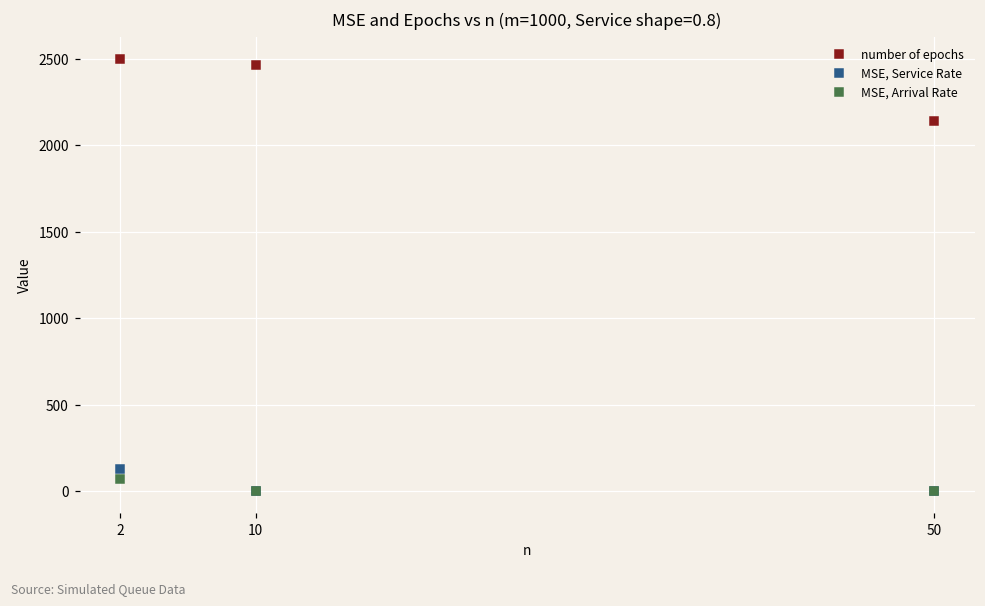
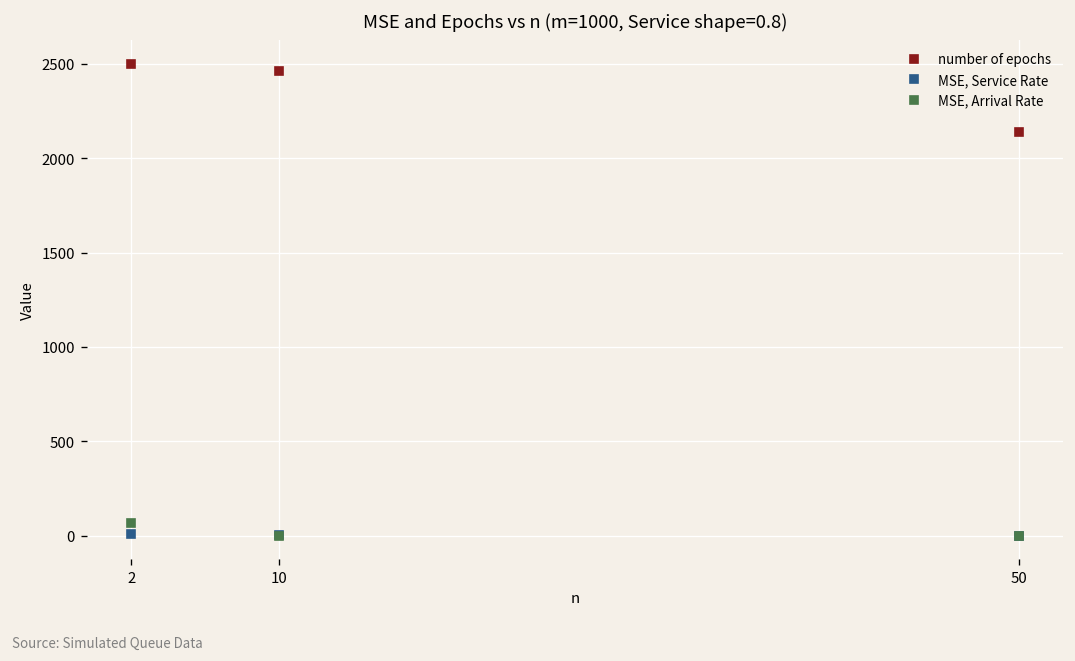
  {
    "number of epochs": {
      "2": 2500,
      "10": 2460,
      "50": 2140
    },
    "MSE, Service Rate": {
-     "2": 130
+     "2": 10
    },
    "MSE, Arrival Rate": {
      "2": 70
    }
  }
